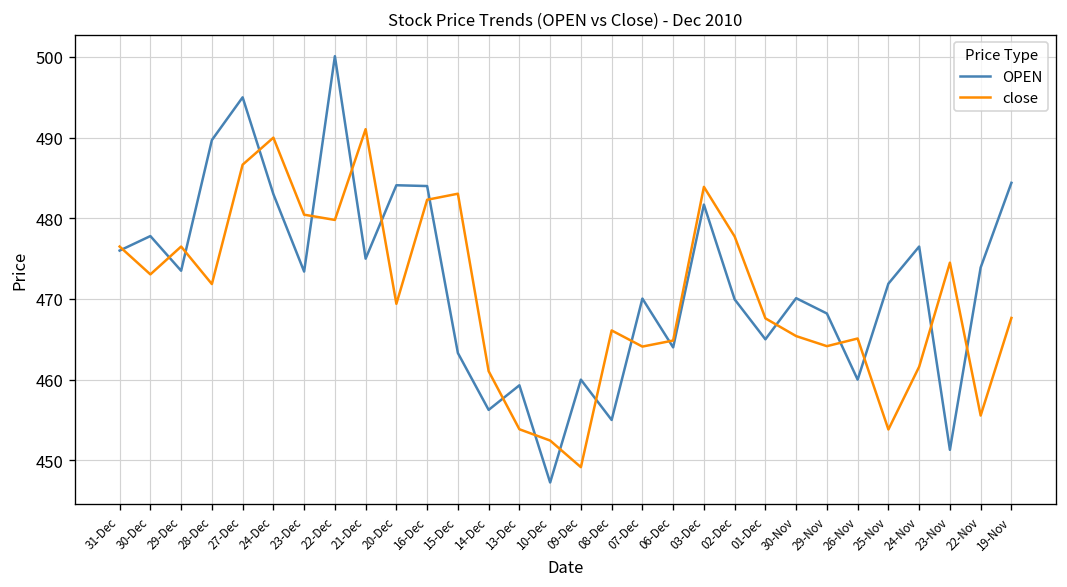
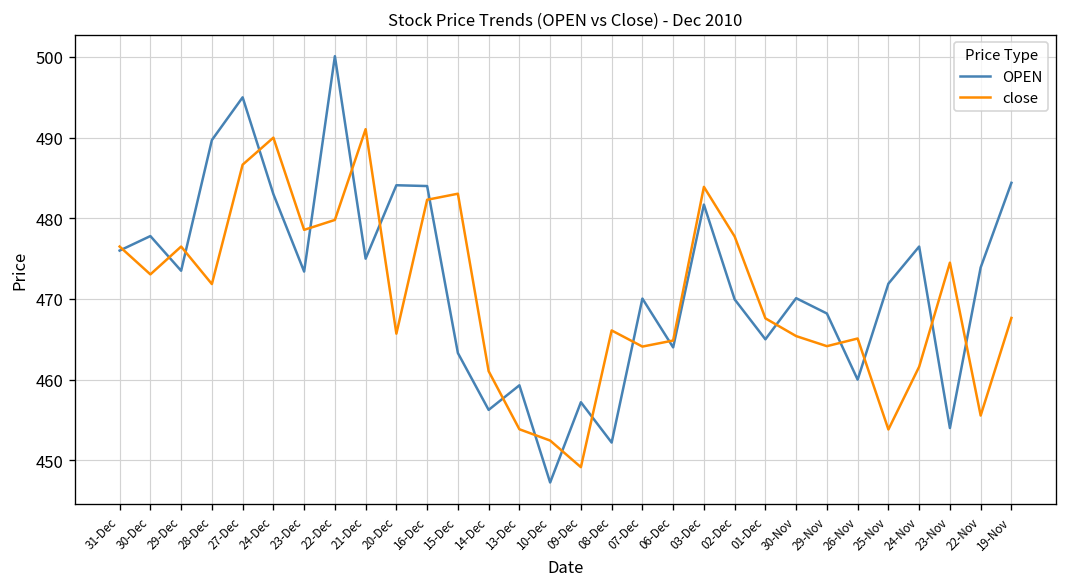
  {
    "OPEN": {
      "31-Dec": 476,
      "30-Dec": 478,
      "29-Dec": 474,
      "28-Dec": 490,
      "27-Dec": 495,
      "24-Dec": 483,
      "23-Dec": 473,
      "22-Dec": 500,
      "21-Dec": 475,
      "20-Dec": 484,
      "16-Dec": 484,
      "15-Dec": 463,
      "14-Dec": 456,
      "13-Dec": 459,
      "10-Dec": 447,
-     "09-Dec": 460,
-     "08-Dec": 455,
+     "09-Dec": 457,
+     "08-Dec": 452,
      "07-Dec": 470,
      "06-Dec": 464,
      "03-Dec": 482,
      "02-Dec": 470,
      "01-Dec": 465,
      "30-Nov": 470,
      "29-Nov": 468,
      "26-Nov": 460,
      "25-Nov": 472,
      "24-Nov": 477,
-     "23-Nov": 451,
+     "23-Nov": 454,
      "22-Nov": 474,
      "19-Nov": 484
    },
    "close": {
      "31-Dec": 477,
      "30-Dec": 473,
      "29-Dec": 477,
      "28-Dec": 472,
      "27-Dec": 487,
      "24-Dec": 490,
-     "23-Dec": 480,
+     "23-Dec": 479,
      "22-Dec": 480,
      "21-Dec": 491,
-     "20-Dec": 469,
+     "20-Dec": 466,
      "16-Dec": 482,
      "15-Dec": 483,
      "14-Dec": 461,
      "13-Dec": 454,
      "10-Dec": 452,
      "09-Dec": 449,
      "08-Dec": 466,
      "07-Dec": 464,
      "06-Dec": 465,
      "03-Dec": 484,
      "02-Dec": 478,
      "01-Dec": 468,
      "30-Nov": 465,
      "29-Nov": 464,
      "26-Nov": 465,
      "25-Nov": 454,
      "24-Nov": 462,
      "23-Nov": 475,
      "22-Nov": 456,
      "19-Nov": 468
    }
  }
